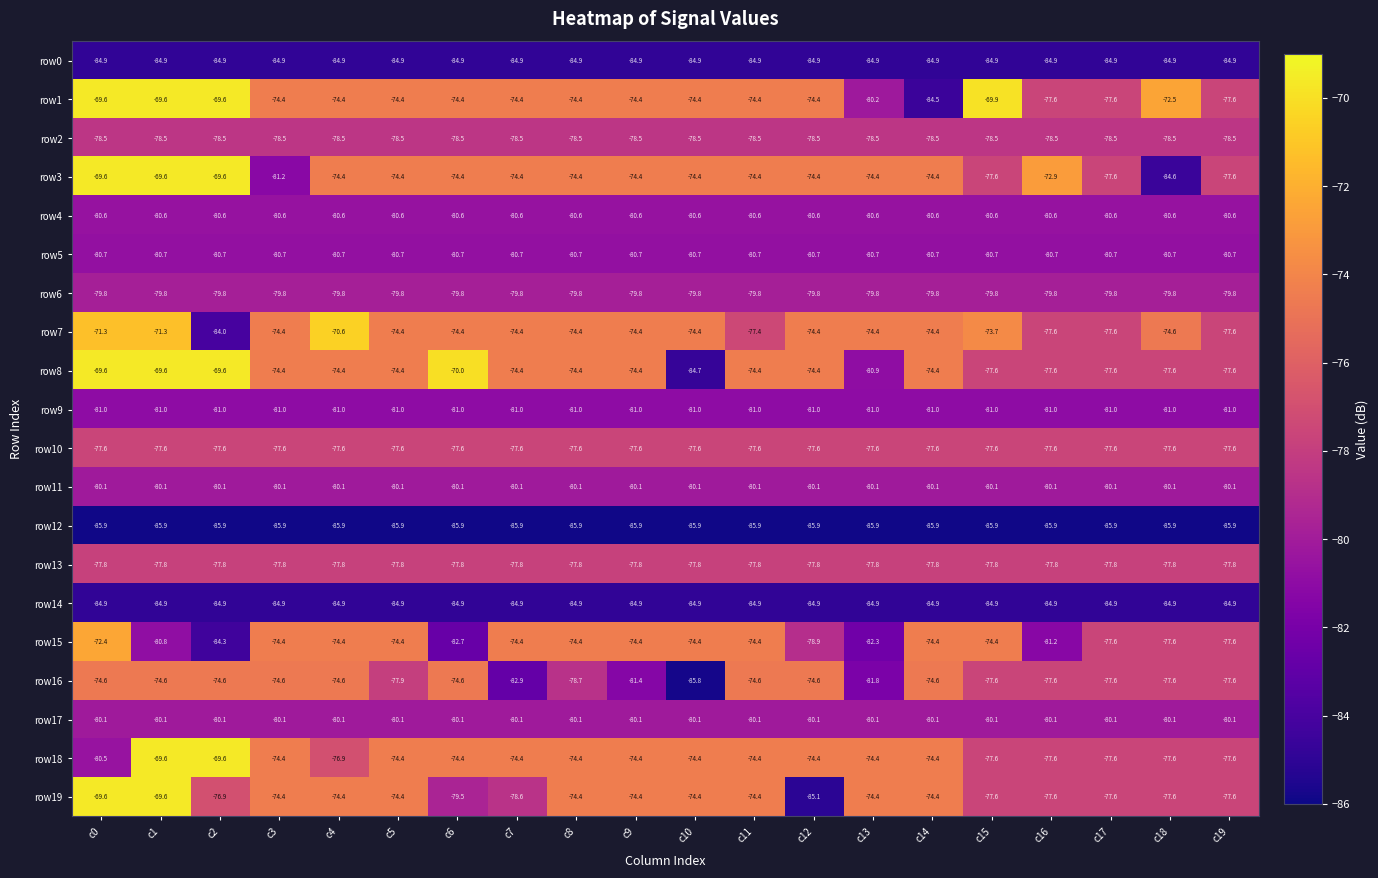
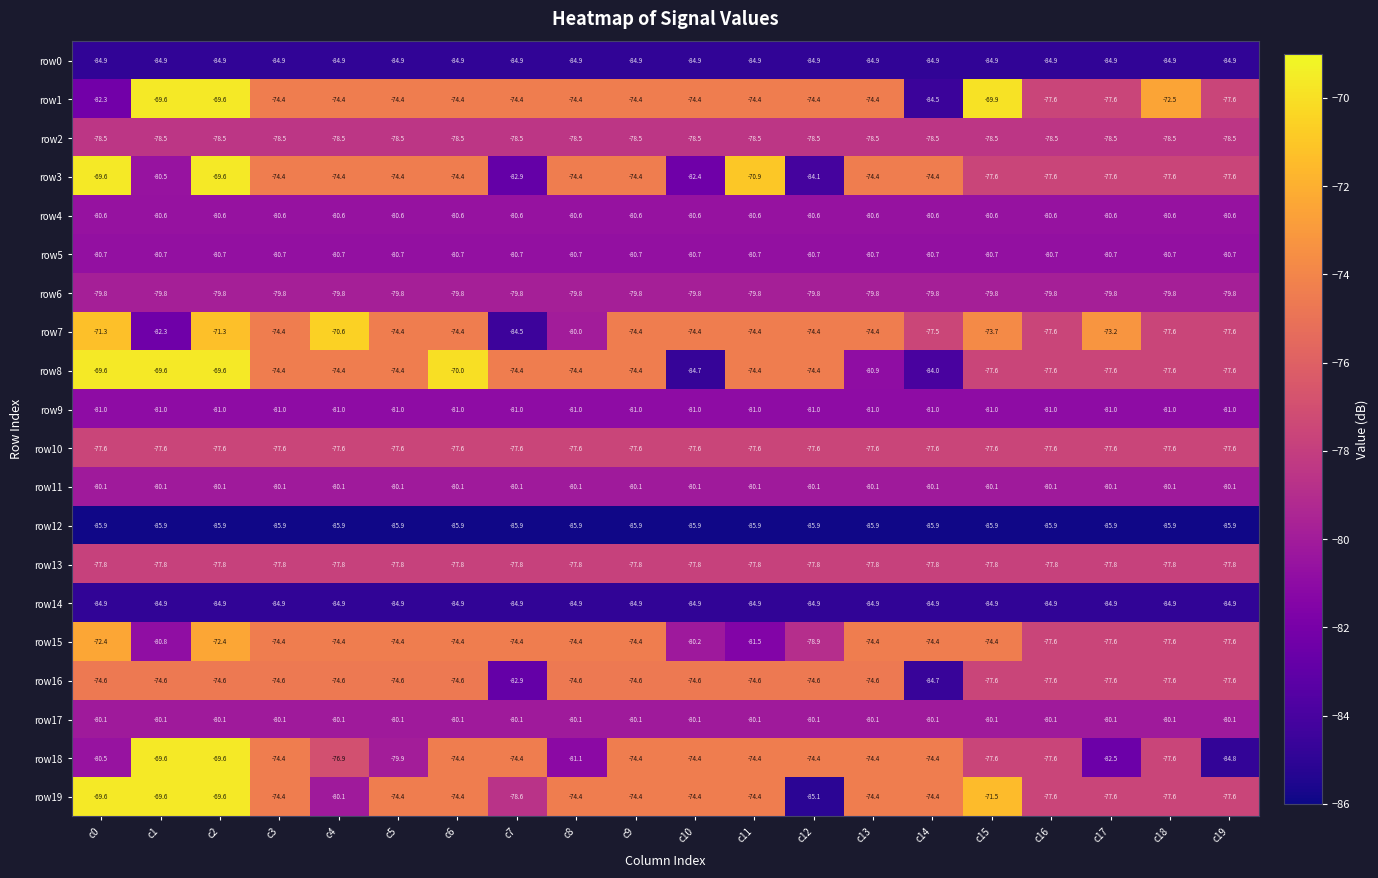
  {
    "row1": {
-     "c0": -69.6,
+     "c0": -82.3,
      "c1": -69.6,
      "c2": -69.6,
      "c3": -74.4,
      "c4": -74.4,
      "c5": -74.4,
      "c6": -74.4,
      "c7": -74.4,
      "c8": -74.4,
      "c9": -74.4,
      "c10": -74.4,
      "c11": -74.4,
      "c12": -74.4,
-     "c13": -80.2,
+     "c13": -74.4,
      "c14": -84.5,
      "c15": -69.9,
      "c16": -77.6,
      "c17": -77.6,
      "c18": -72.5,
      "c19": -77.6
    },
    "row3": {
      "c0": -69.6,
-     "c1": -69.6,
+     "c1": -80.5,
      "c2": -69.6,
-     "c3": -81.2,
+     "c3": -74.4,
      "c4": -74.4,
      "c5": -74.4,
      "c6": -74.4,
-     "c7": -74.4,
+     "c7": -82.9,
      "c8": -74.4,
      "c9": -74.4,
-     "c10": -74.4,
-     "c11": -74.4,
-     "c12": -74.4,
+     "c10": -82.4,
+     "c11": -70.9,
+     "c12": -84.1,
      "c13": -74.4,
      "c14": -74.4,
      "c15": -77.6,
-     "c16": -72.9,
+     "c16": -77.6,
      "c17": -77.6,
-     "c18": -84.6,
+     "c18": -77.6,
      "c19": -77.6
    },
    "row7": {
      "c0": -71.3,
-     "c1": -71.3,
-     "c2": -84.0,
+     "c1": -82.3,
+     "c2": -71.3,
      "c3": -74.4,
      "c4": -70.6,
      "c5": -74.4,
      "c6": -74.4,
-     "c7": -74.4,
-     "c8": -74.4,
+     "c7": -84.5,
+     "c8": -80.0,
      "c9": -74.4,
      "c10": -74.4,
-     "c11": -77.4,
+     "c11": -74.4,
      "c12": -74.4,
      "c13": -74.4,
-     "c14": -74.4,
+     "c14": -77.5,
      "c15": -73.7,
      "c16": -77.6,
-     "c17": -77.6,
-     "c18": -74.6,
+     "c17": -73.2,
+     "c18": -77.6,
      "c19": -77.6
    },
    "row8": {
      "c0": -69.6,
      "c1": -69.6,
      "c2": -69.6,
      "c3": -74.4,
      "c4": -74.4,
      "c5": -74.4,
      "c6": -70.0,
      "c7": -74.4,
      "c8": -74.4,
      "c9": -74.4,
      "c10": -84.7,
      "c11": -74.4,
      "c12": -74.4,
      "c13": -80.9,
-     "c14": -74.4,
+     "c14": -84.0,
      "c15": -77.6,
      "c16": -77.6,
      "c17": -77.6,
      "c18": -77.6,
      "c19": -77.6
    },
    "row15": {
      "c0": -72.4,
      "c1": -80.8,
-     "c2": -84.3,
+     "c2": -72.4,
      "c3": -74.4,
      "c4": -74.4,
      "c5": -74.4,
-     "c6": -82.7,
+     "c6": -74.4,
      "c7": -74.4,
      "c8": -74.4,
      "c9": -74.4,
-     "c10": -74.4,
-     "c11": -74.4,
+     "c10": -80.2,
+     "c11": -81.5,
      "c12": -78.9,
-     "c13": -82.3,
+     "c13": -74.4,
      "c14": -74.4,
      "c15": -74.4,
-     "c16": -81.2,
+     "c16": -77.6,
      "c17": -77.6,
      "c18": -77.6,
      "c19": -77.6
    },
    "row16": {
      "c0": -74.6,
      "c1": -74.6,
      "c2": -74.6,
      "c3": -74.6,
      "c4": -74.6,
-     "c5": -77.9,
+     "c5": -74.6,
      "c6": -74.6,
      "c7": -82.9,
-     "c8": -78.7,
-     "c9": -81.4,
-     "c10": -85.8,
+     "c8": -74.6,
+     "c9": -74.6,
+     "c10": -74.6,
      "c11": -74.6,
      "c12": -74.6,
-     "c13": -81.8,
-     "c14": -74.6,
+     "c13": -74.6,
+     "c14": -84.7,
      "c15": -77.6,
      "c16": -77.6,
      "c17": -77.6,
      "c18": -77.6,
      "c19": -77.6
    },
    "row18": {
      "c0": -80.5,
      "c1": -69.6,
      "c2": -69.6,
      "c3": -74.4,
      "c4": -76.9,
-     "c5": -74.4,
+     "c5": -79.9,
      "c6": -74.4,
      "c7": -74.4,
-     "c8": -74.4,
+     "c8": -81.1,
      "c9": -74.4,
      "c10": -74.4,
      "c11": -74.4,
      "c12": -74.4,
      "c13": -74.4,
      "c14": -74.4,
      "c15": -77.6,
      "c16": -77.6,
-     "c17": -77.6,
+     "c17": -82.5,
      "c18": -77.6,
-     "c19": -77.6
+     "c19": -84.8
    },
    "row19": {
      "c0": -69.6,
      "c1": -69.6,
-     "c2": -76.9,
+     "c2": -69.6,
      "c3": -74.4,
-     "c4": -74.4,
+     "c4": -80.1,
      "c5": -74.4,
-     "c6": -79.5,
+     "c6": -74.4,
      "c7": -78.6,
      "c8": -74.4,
      "c9": -74.4,
      "c10": -74.4,
      "c11": -74.4,
      "c12": -85.1,
      "c13": -74.4,
      "c14": -74.4,
-     "c15": -77.6,
+     "c15": -71.5,
      "c16": -77.6,
      "c17": -77.6,
      "c18": -77.6,
      "c19": -77.6
    }
  }
